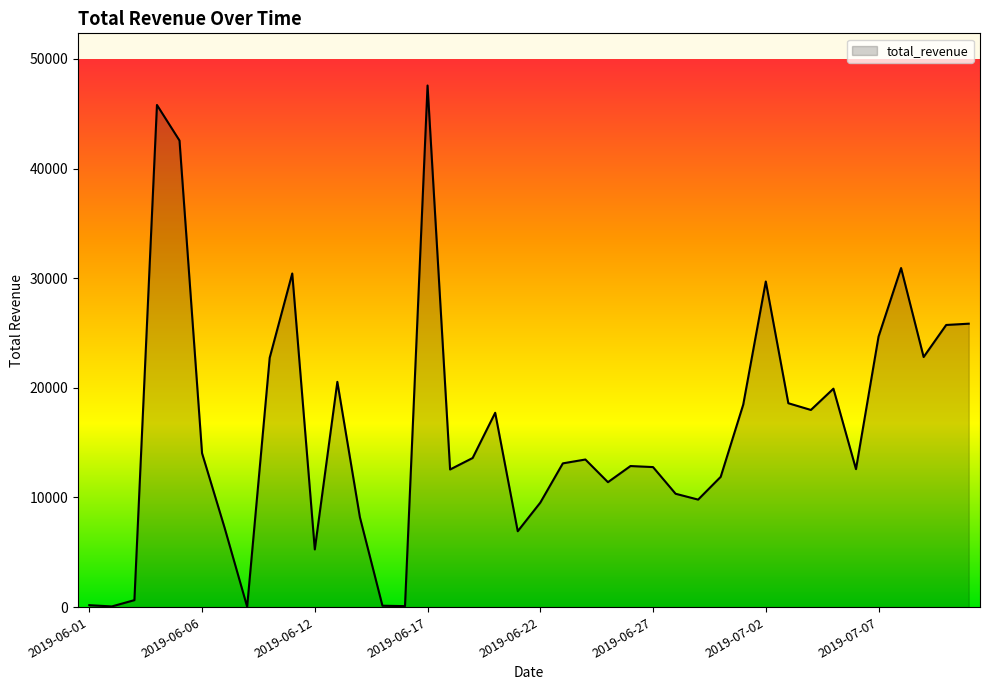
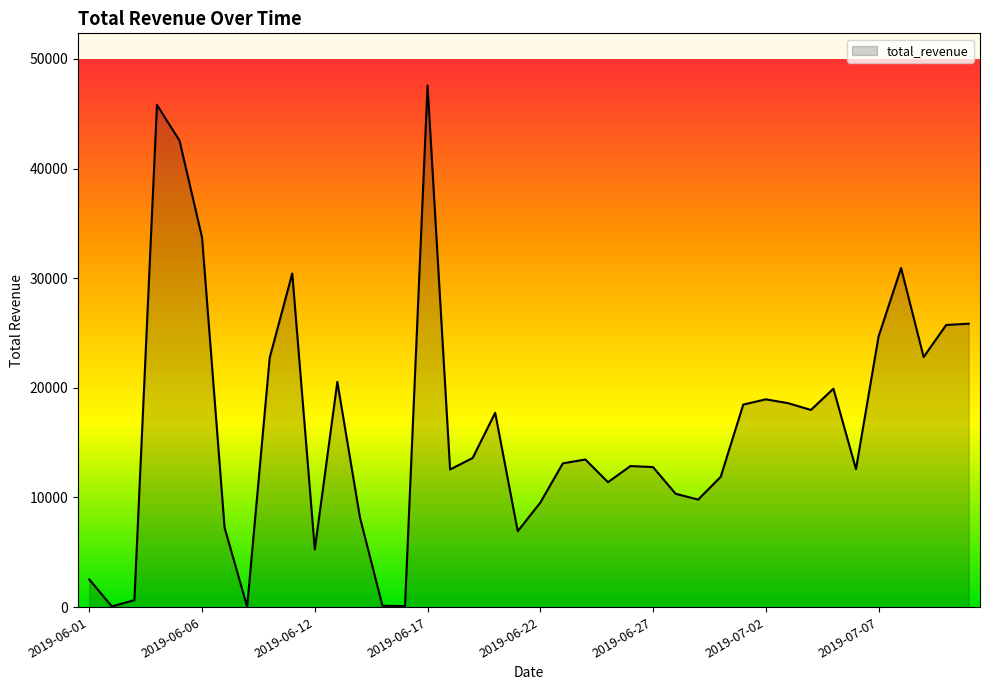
  {
-   "2019-06-01": 200,
-   "2019-06-06": 14000,
+   "2019-06-01": 2500,
+   "2019-06-06": 33700,
    "2019-06-12": 5300,
    "2019-06-17": 47600,
    "2019-06-22": 9500,
    "2019-06-27": 12800,
-   "2019-07-02": 29700,
+   "2019-07-02": 19000,
    "2019-07-07": 24700
  }
